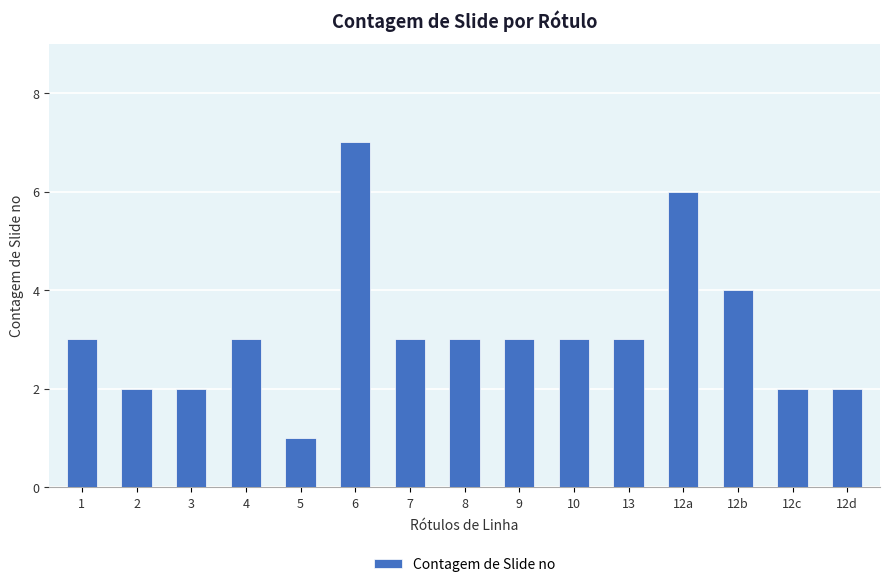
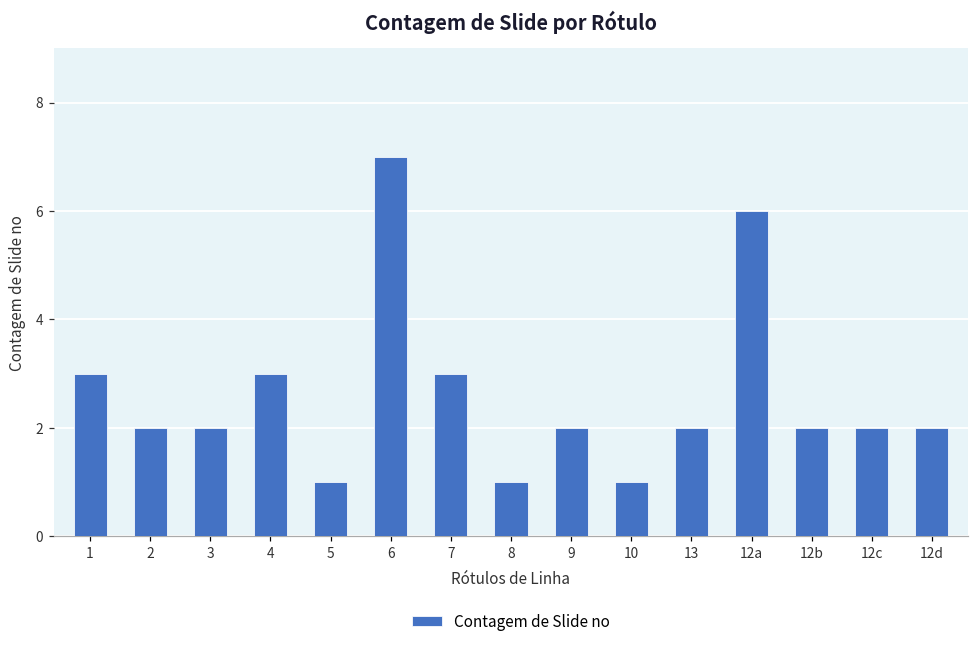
  {
    "1": 3,
    "2": 2,
    "3": 2,
    "4": 3,
    "5": 1,
    "6": 7,
    "7": 3,
-   "8": 3,
-   "9": 3,
-   "10": 3,
-   "13": 3,
+   "8": 1,
+   "9": 2,
+   "10": 1,
+   "13": 2,
    "12a": 6,
-   "12b": 4,
+   "12b": 2,
    "12c": 2,
    "12d": 2
  }
